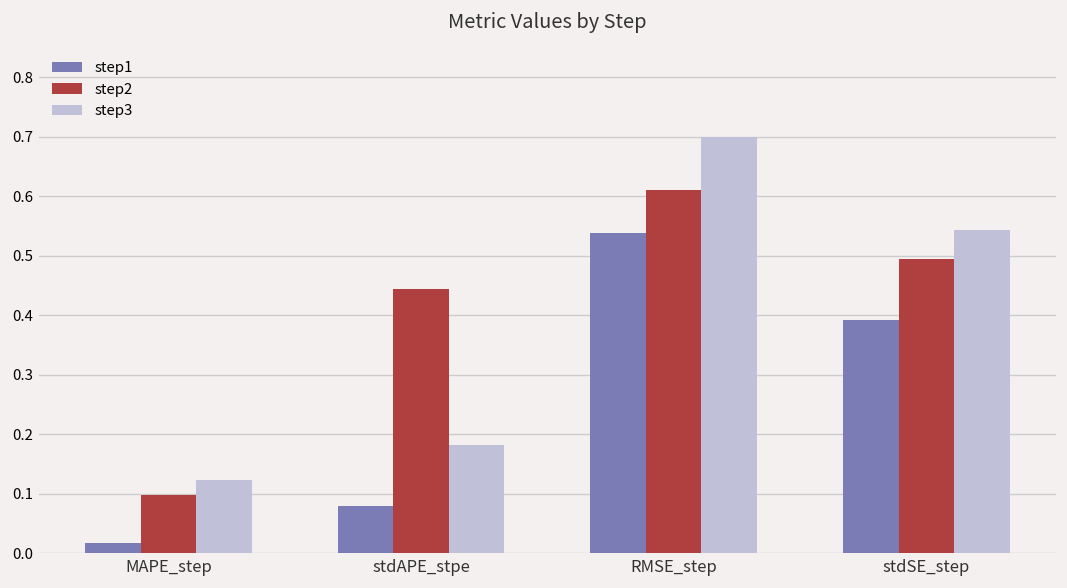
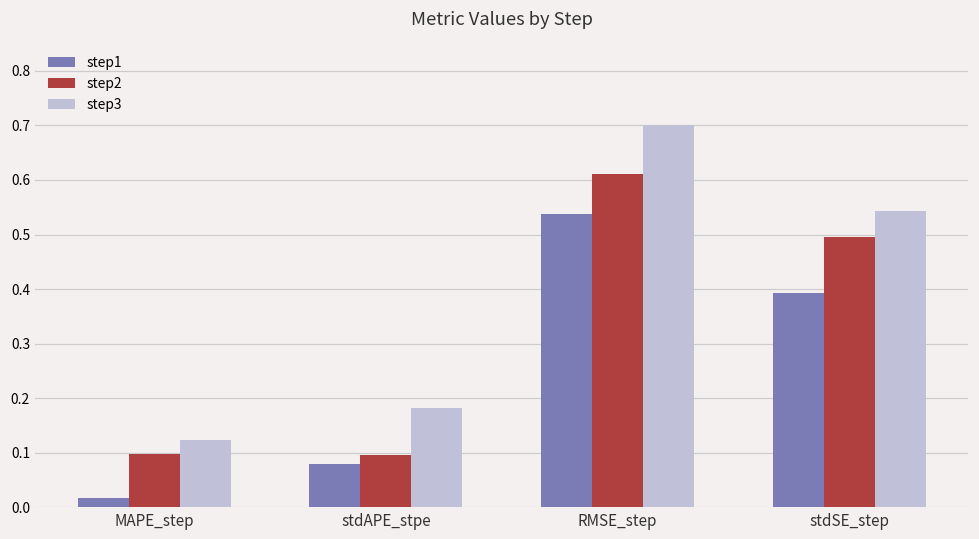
  {
    "step1": {
      "MAPE_step": 0.02,
      "stdAPE_stpe": 0.08,
      "RMSE_step": 0.54,
      "stdSE_step": 0.39
    },
    "step2": {
      "MAPE_step": 0.10,
-     "stdAPE_stpe": 0.44,
+     "stdAPE_stpe": 0.10,
      "RMSE_step": 0.61,
      "stdSE_step": 0.49
    },
    "step3": {
      "MAPE_step": 0.12,
      "stdAPE_stpe": 0.18,
      "RMSE_step": 0.70,
      "stdSE_step": 0.54
    }
  }
